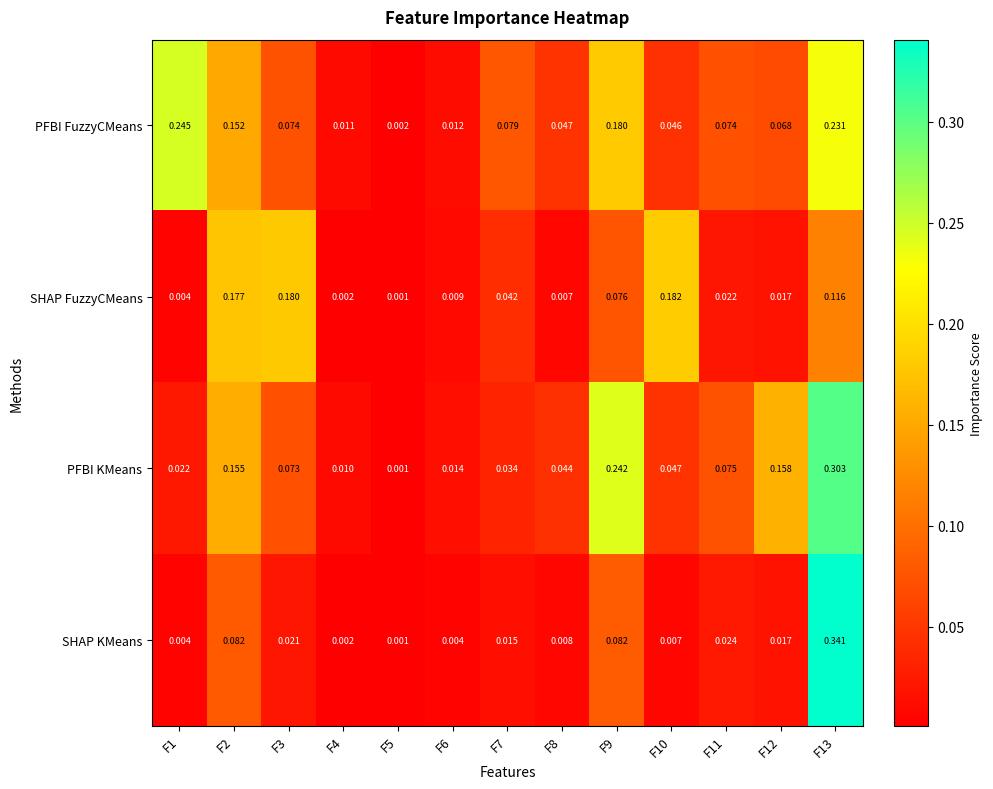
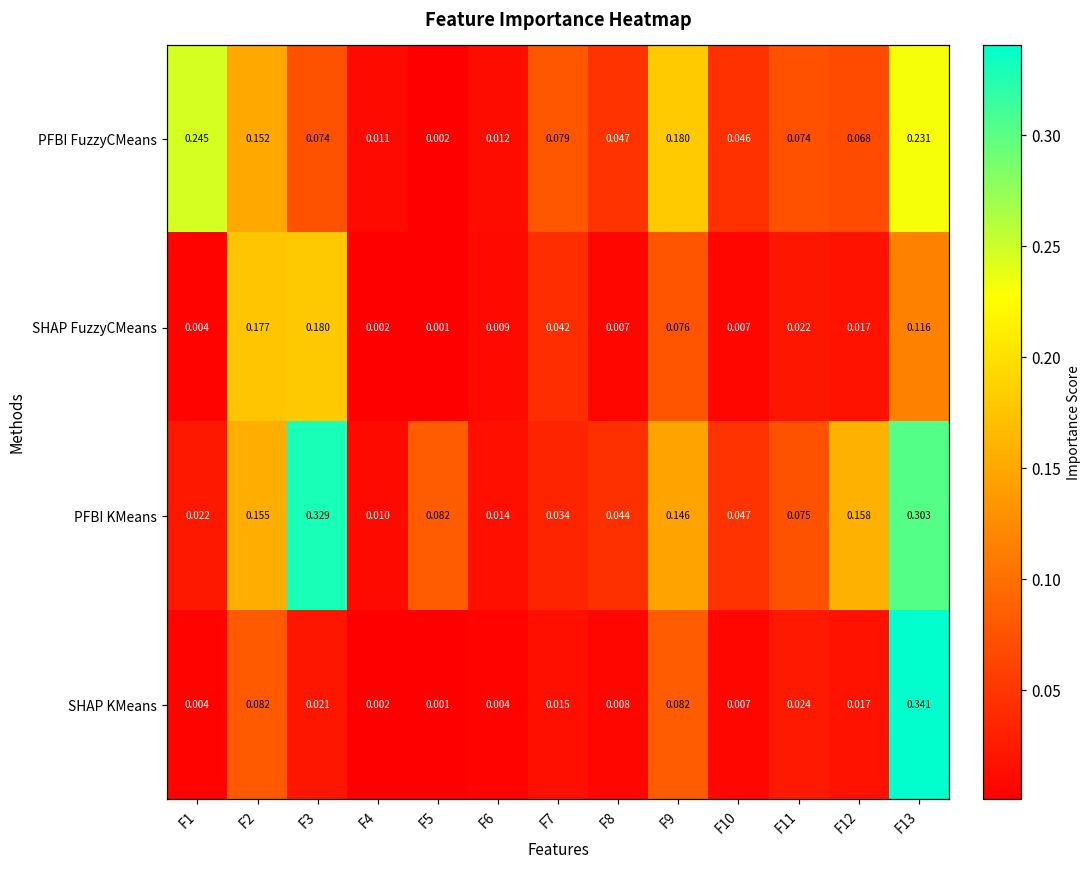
  {
    "PFBI FuzzyCMeans": {
      "F1": 0.245,
      "F2": 0.152,
      "F3": 0.074,
      "F4": 0.011,
      "F5": 0.002,
      "F6": 0.012,
      "F7": 0.079,
      "F8": 0.047,
      "F9": 0.180,
      "F10": 0.046,
      "F11": 0.074,
      "F12": 0.068,
      "F13": 0.231
    },
    "SHAP FuzzyCMeans": {
      "F1": 0.004,
      "F2": 0.177,
      "F3": 0.180,
      "F4": 0.002,
      "F5": 0.001,
      "F6": 0.009,
      "F7": 0.042,
      "F8": 0.007,
      "F9": 0.076,
-     "F10": 0.182,
+     "F10": 0.007,
      "F11": 0.022,
      "F12": 0.017,
      "F13": 0.116
    },
    "PFBI KMeans": {
      "F1": 0.022,
      "F2": 0.155,
-     "F3": 0.073,
+     "F3": 0.329,
      "F4": 0.010,
-     "F5": 0.001,
+     "F5": 0.082,
      "F6": 0.014,
      "F7": 0.034,
      "F8": 0.044,
-     "F9": 0.242,
+     "F9": 0.146,
      "F10": 0.047,
      "F11": 0.075,
      "F12": 0.158,
      "F13": 0.303
    },
    "SHAP KMeans": {
      "F1": 0.004,
      "F2": 0.082,
      "F3": 0.021,
      "F4": 0.002,
      "F5": 0.001,
      "F6": 0.004,
      "F7": 0.015,
      "F8": 0.008,
      "F9": 0.082,
      "F10": 0.007,
      "F11": 0.024,
      "F12": 0.017,
      "F13": 0.341
    }
  }
